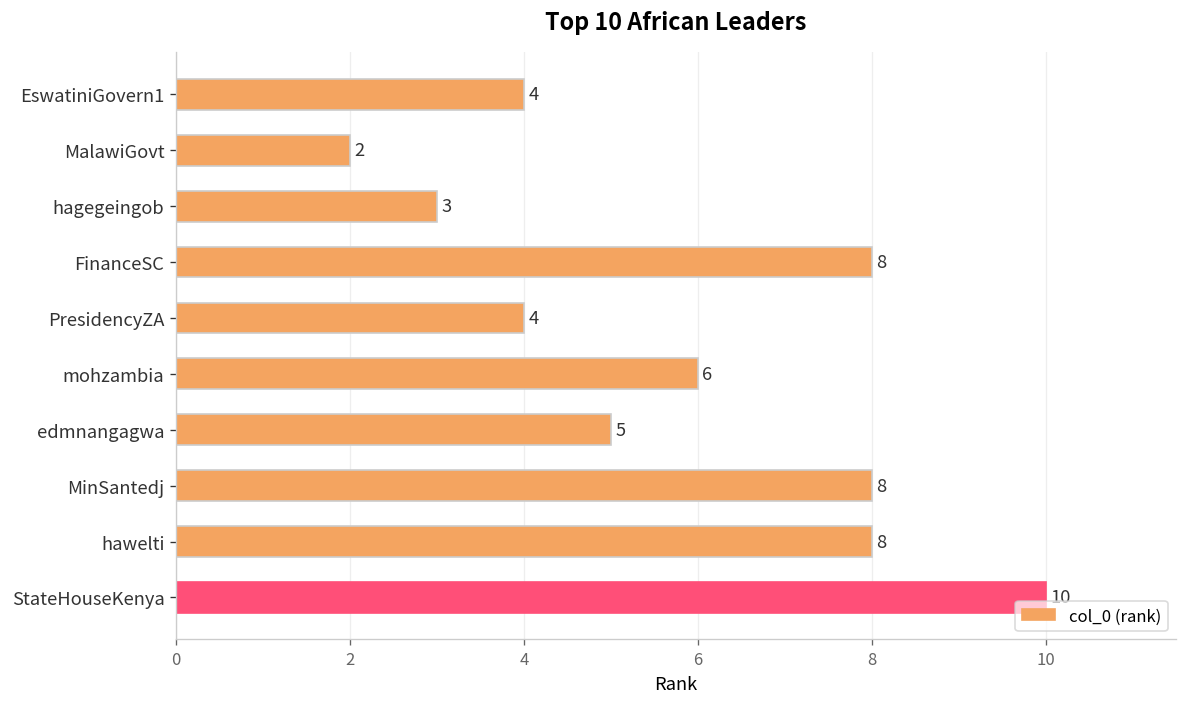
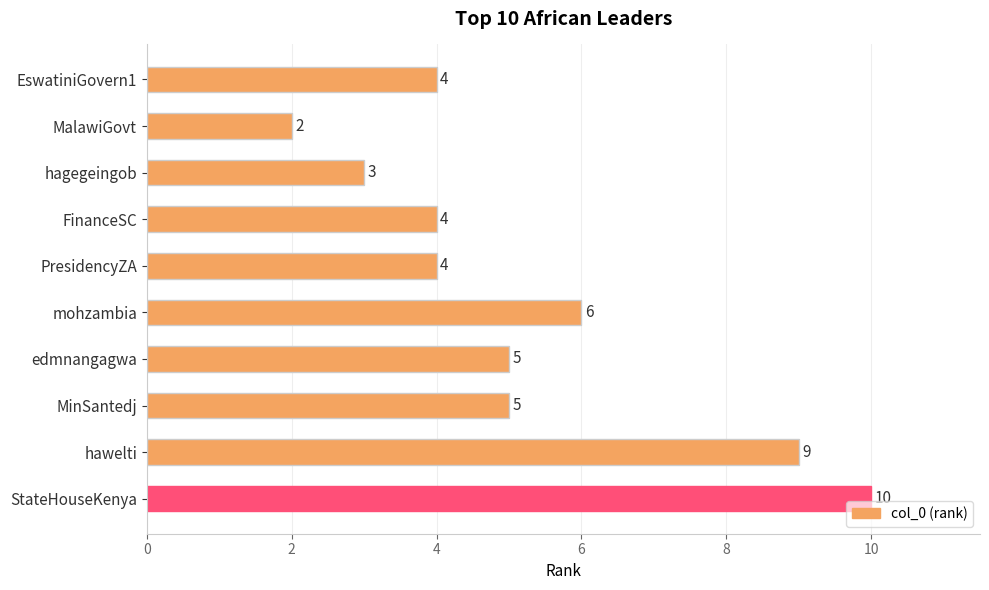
  {
    "EswatiniGovern1": 4,
    "MalawiGovt": 2,
    "hagegeingob": 3,
-   "FinanceSC": 8,
+   "FinanceSC": 4,
    "PresidencyZA": 4,
    "mohzambia": 6,
    "edmnangagwa": 5,
-   "MinSantedj": 8,
-   "hawelti": 8
+   "MinSantedj": 5,
+   "hawelti": 9
  }
